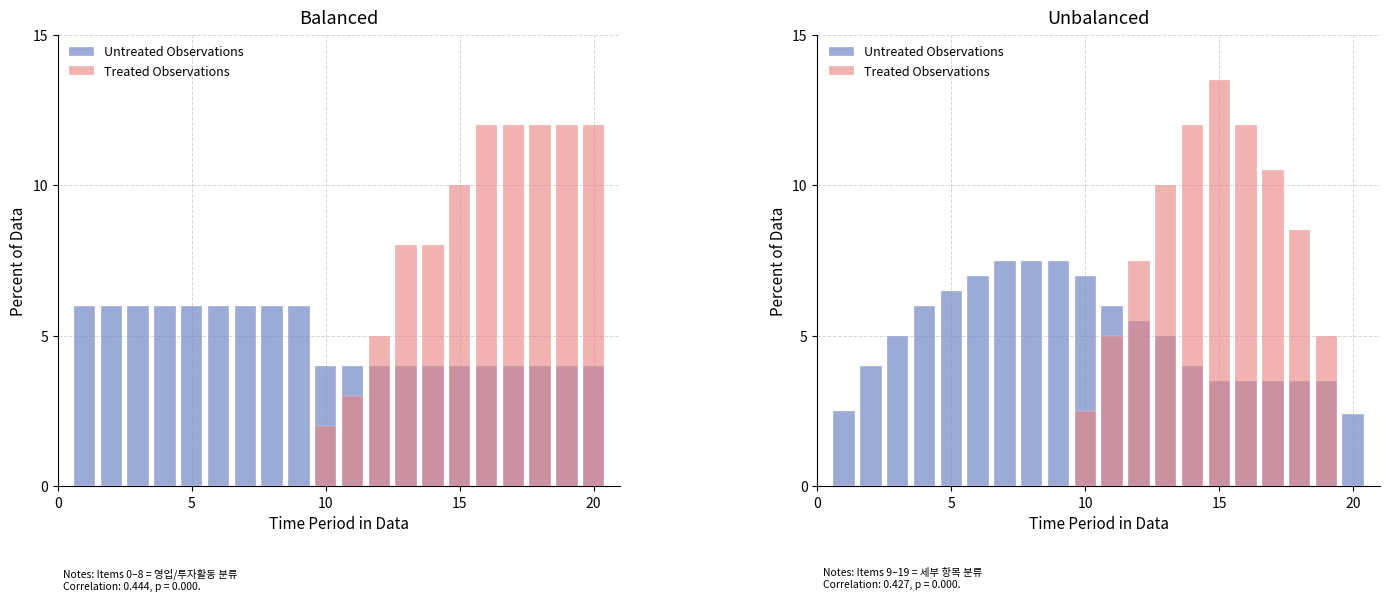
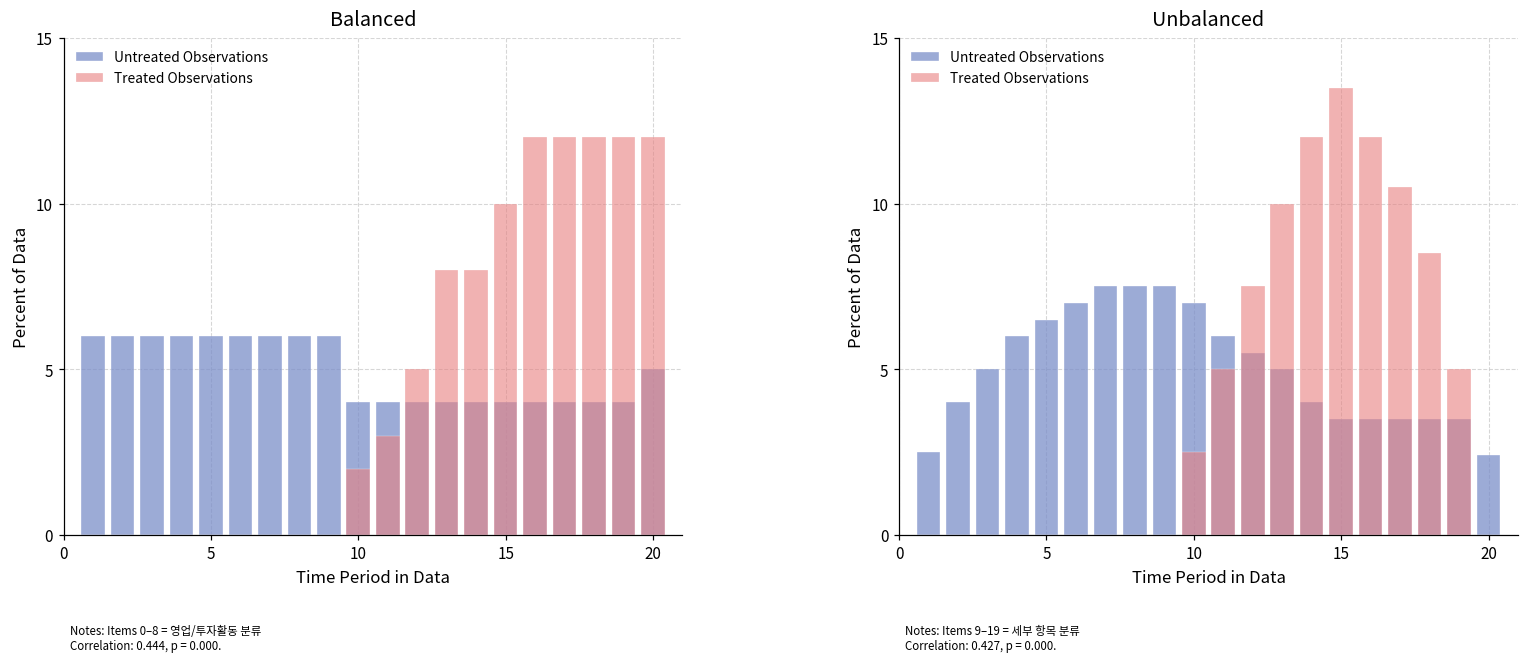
  {
    "Balanced": {
      "Untreated Observations": {
-       "20": 4
+       "20": 5
      },
      "Treated Observations": {
        "20": 12
      }
    },
    "Unbalanced": {
      "Untreated Observations": {
        "20": 2.4
      },
      "Treated Observations": {
        "20": 0.0
      }
    }
  }
